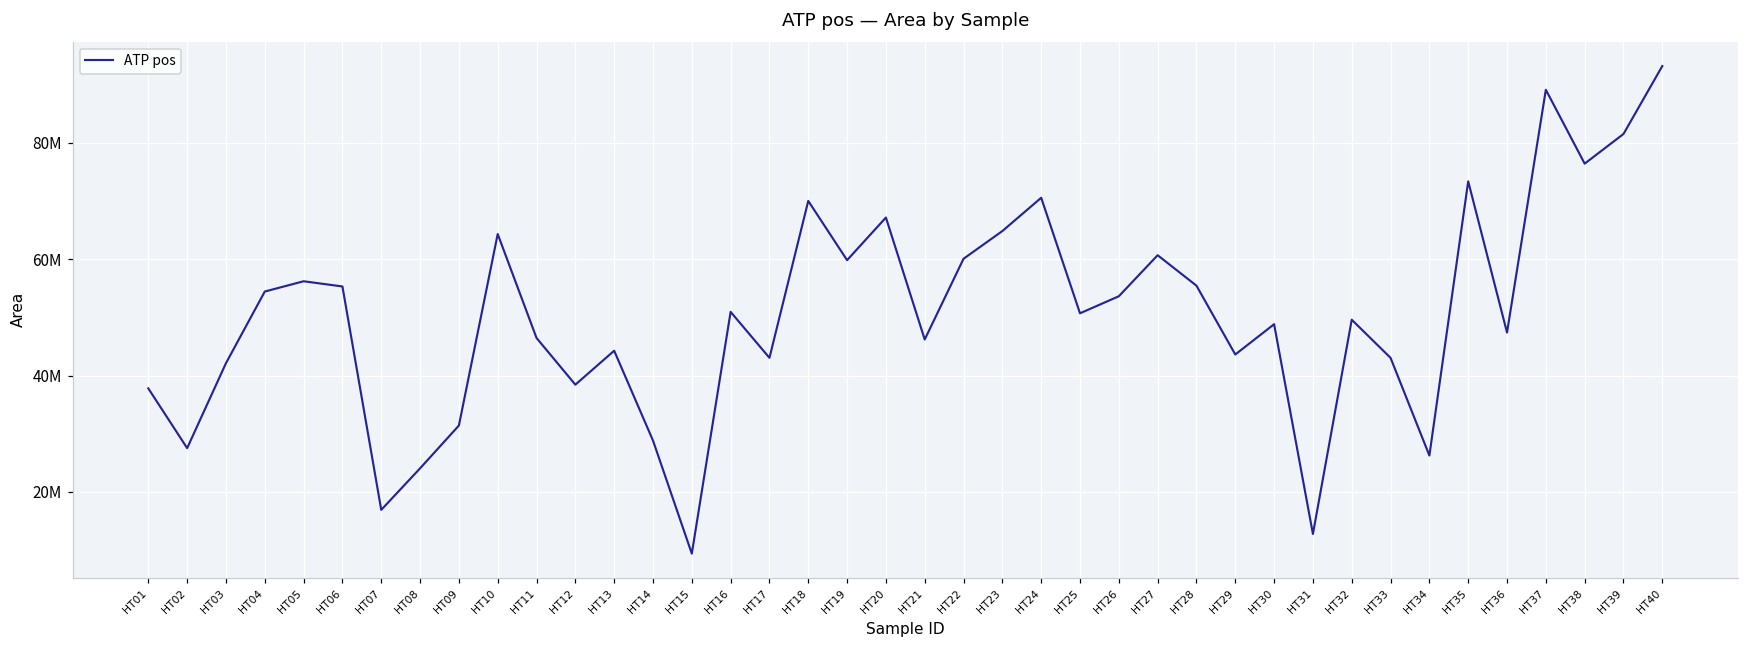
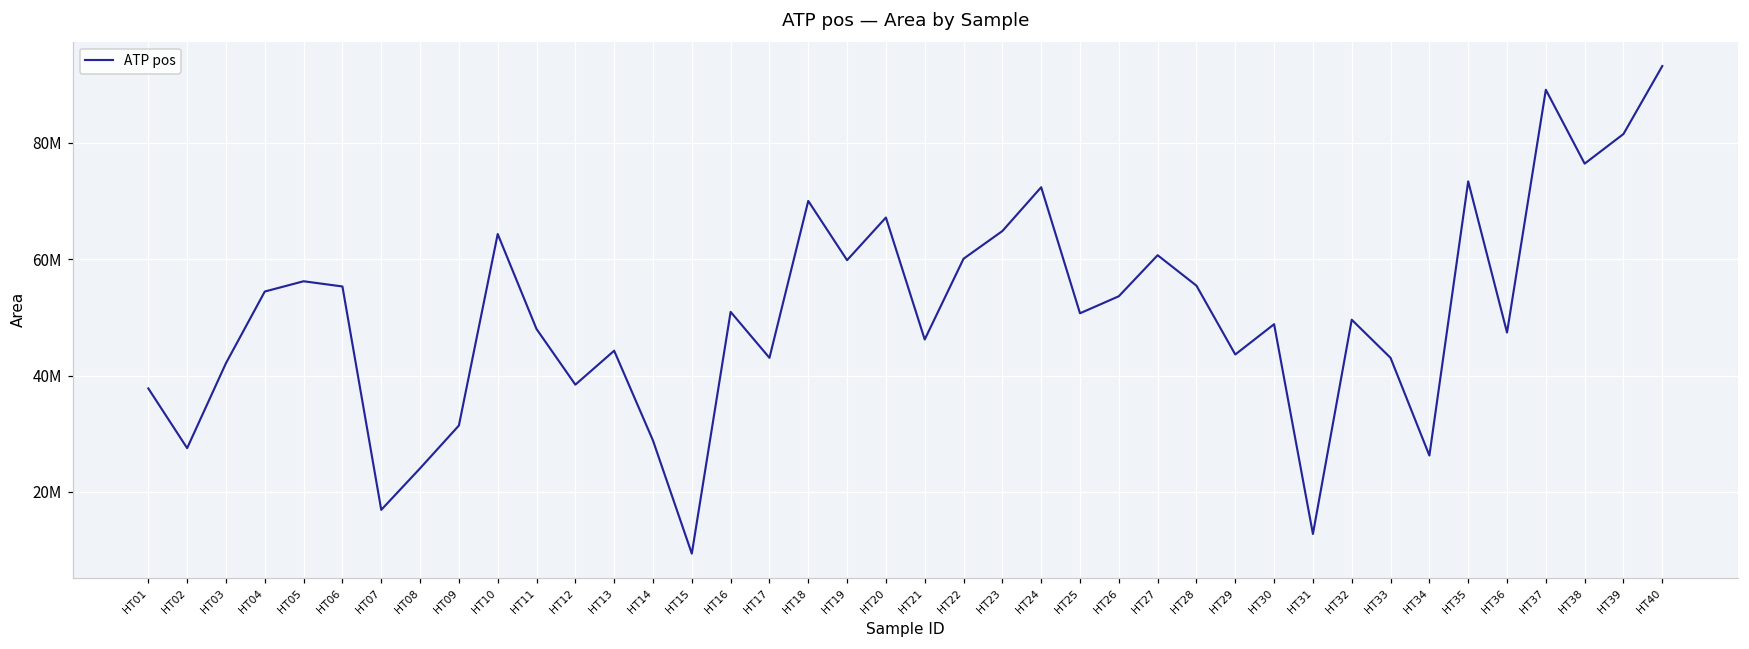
  {
    "HT01": 38000000,
    "HT02": 28000000,
    "HT03": 42000000,
    "HT04": 54000000,
    "HT05": 56000000,
    "HT06": 55000000,
    "HT07": 17000000,
    "HT08": 24000000,
    "HT09": 31000000,
    "HT10": 64000000,
-   "HT11": 46000000,
+   "HT11": 48000000,
    "HT12": 38000000,
    "HT13": 44000000,
    "HT14": 29000000,
    "HT15": 9000000,
    "HT16": 51000000,
    "HT17": 43000000,
    "HT18": 70000000,
    "HT19": 60000000,
    "HT20": 67000000,
    "HT21": 46000000,
    "HT22": 60000000,
    "HT23": 65000000,
-   "HT24": 71000000,
+   "HT24": 72000000,
    "HT25": 51000000,
    "HT26": 54000000,
    "HT27": 61000000,
    "HT28": 55000000,
    "HT29": 44000000,
    "HT30": 49000000,
    "HT31": 13000000,
    "HT32": 50000000,
    "HT33": 43000000,
    "HT34": 26000000,
    "HT35": 73000000,
    "HT36": 47000000,
    "HT37": 89000000,
    "HT38": 76000000,
    "HT39": 82000000,
    "HT40": 93000000
  }
